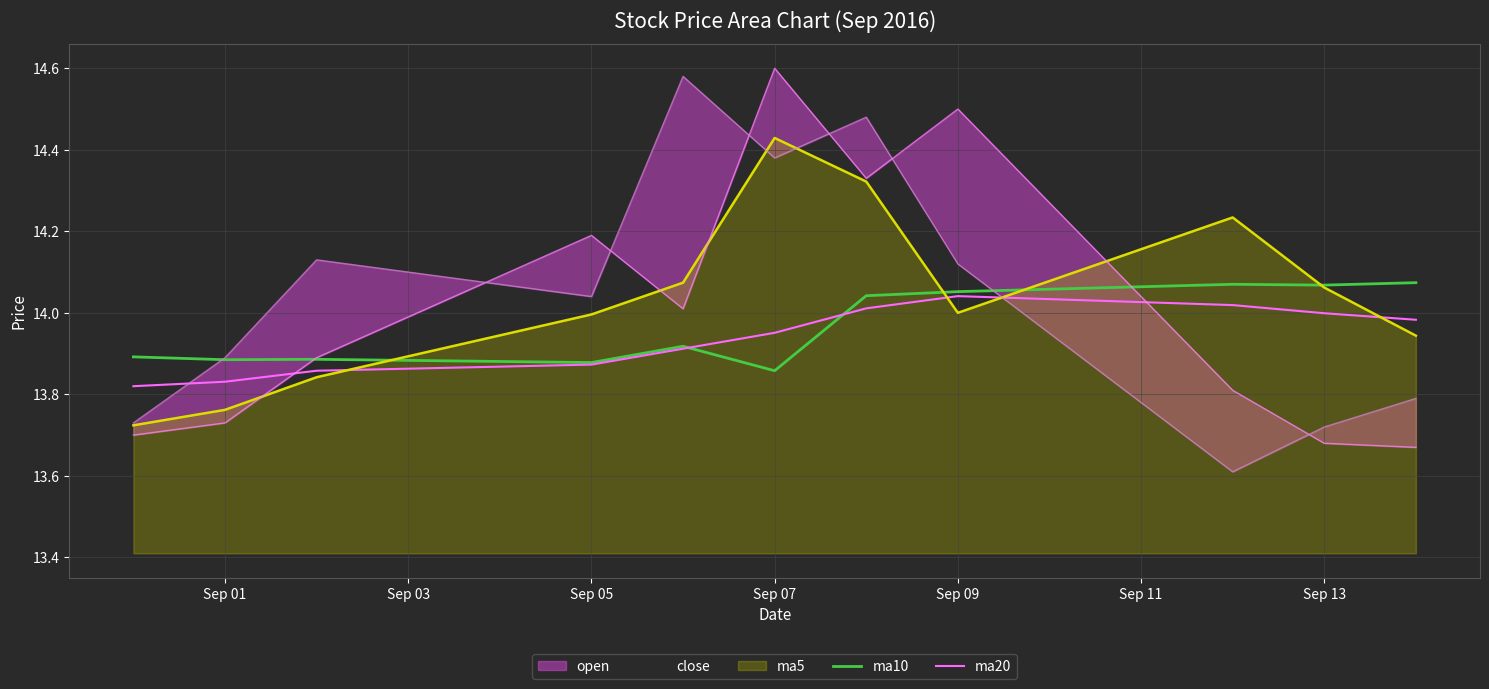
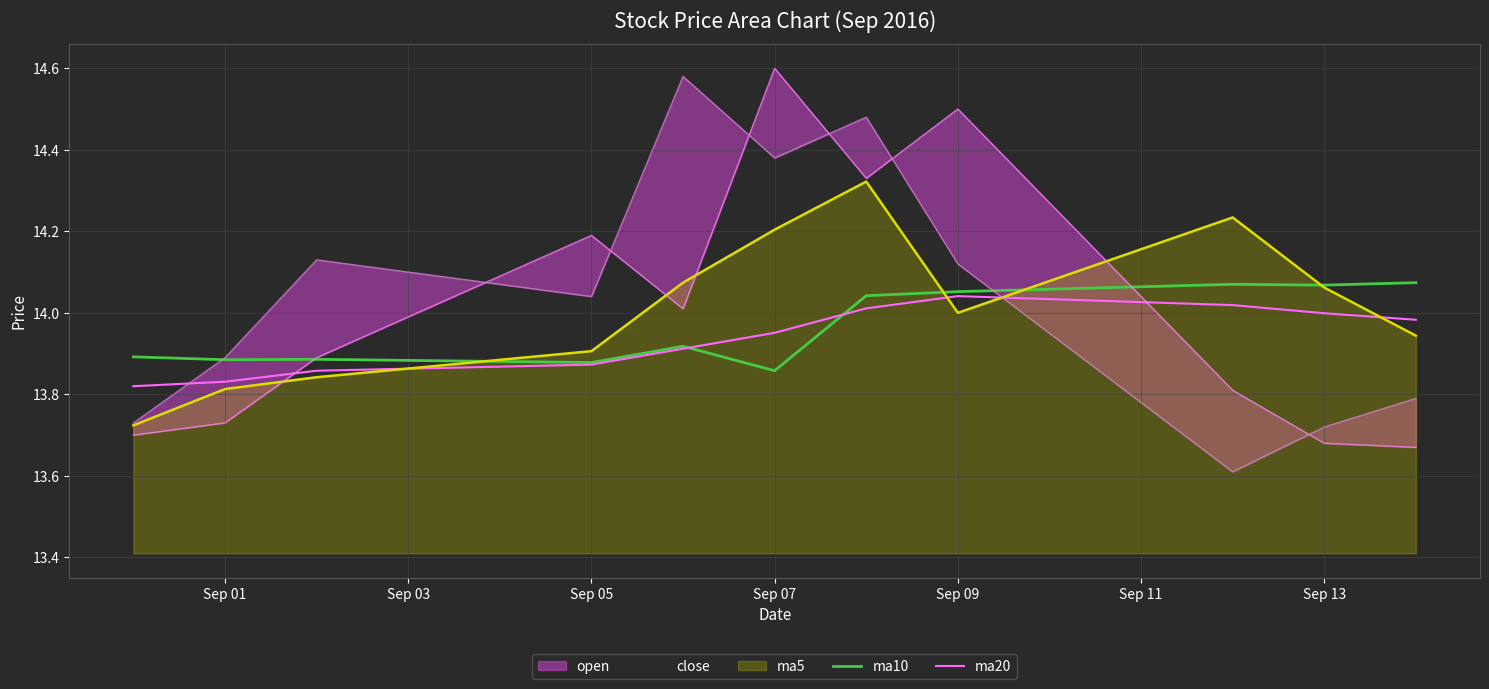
  {
    "ma10": {
      "Sep 07": 13.86,
      "Sep 09": 14.05
    },
    "ma5": {
-     "Sep 01": 13.76,
-     "Sep 05": 14.00,
-     "Sep 07": 14.43,
+     "Sep 01": 13.81,
+     "Sep 05": 13.91,
+     "Sep 07": 14.20,
      "Sep 09": 14.00
    }
  }
